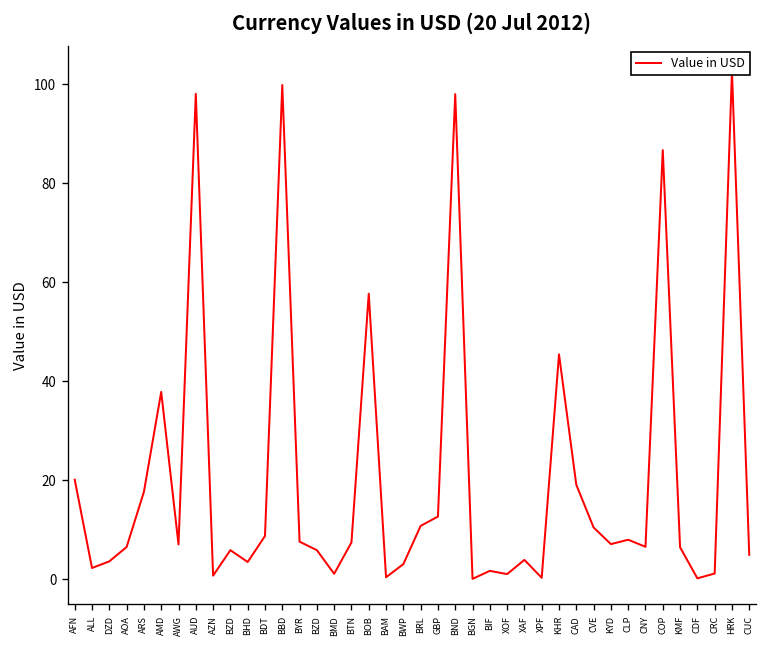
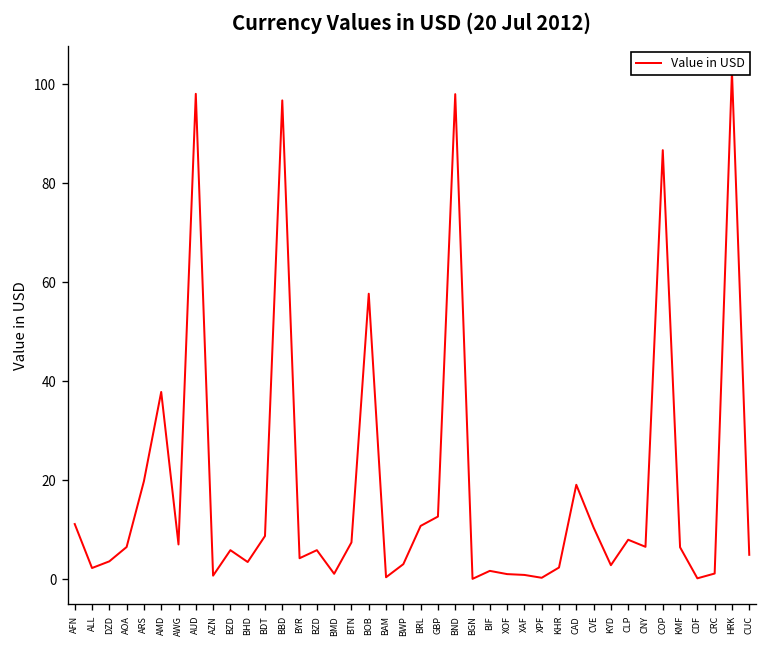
  {
-   "AFN": 20,
+   "AFN": 11,
    "ALL": 2,
    "DZD": 4,
    "AOA": 7,
-   "ARS": 18,
+   "ARS": 20,
    "AMD": 38,
    "AWG": 7,
    "AUD": 98,
    "AZN": 1,
    "BHD": 4,
    "BDT": 9,
-   "BBD": 100,
-   "BYR": 8,
+   "BBD": 97,
+   "BYR": 4,
    "BMD": 1,
    "BTN": 7,
    "BOB": 58,
    "BAM": 0,
    "BWP": 3,
    "BRL": 11,
    "GBP": 13,
    "BND": 98,
    "BGN": 0,
    "BIF": 2,
    "XOF": 1,
-   "XAF": 4,
+   "XAF": 1,
    "XPF": 0,
-   "KHR": 45,
+   "KHR": 2,
    "CAD": 19,
    "CVE": 10,
-   "KYD": 7,
+   "KYD": 3,
    "CLP": 8,
    "CNY": 7,
    "COP": 87,
    "KMF": 6,
    "CDF": 0,
    "CRC": 1,
    "CUC": 5
  }
